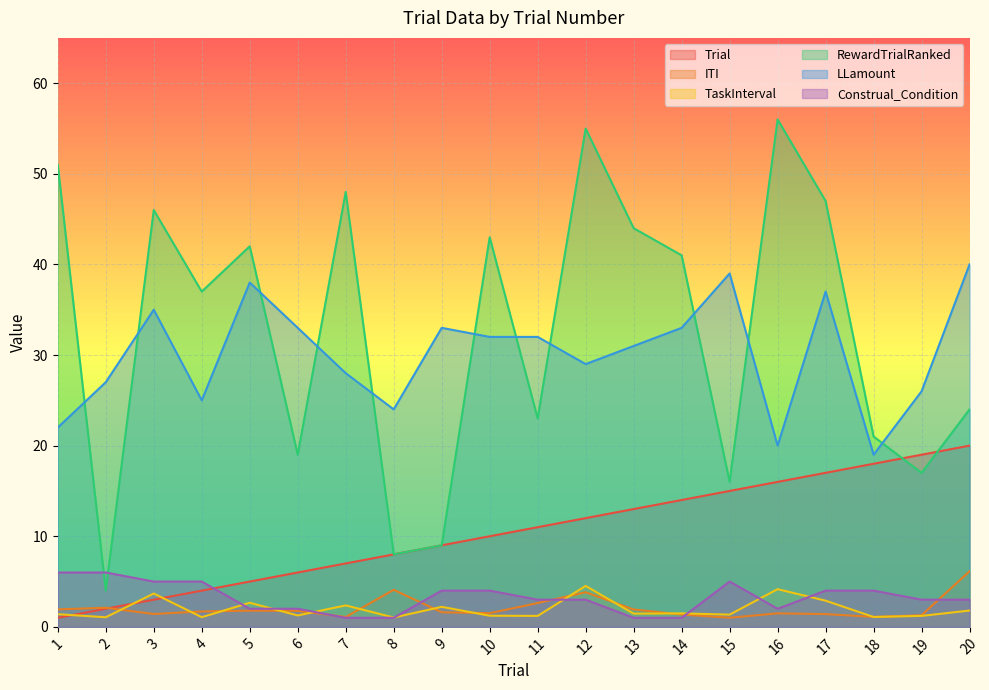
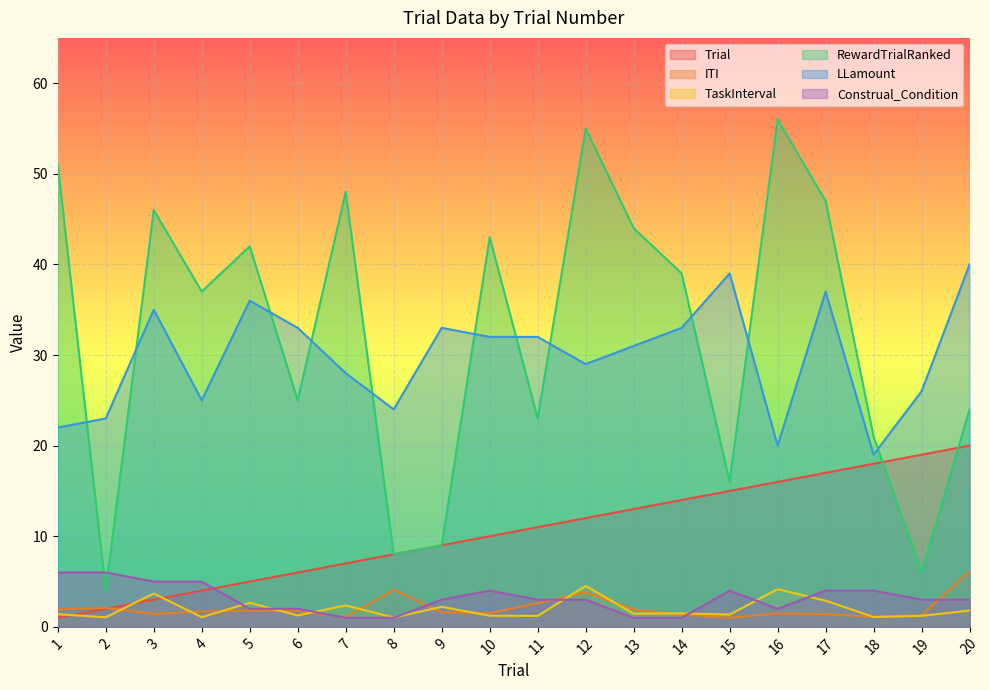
  {
    "RewardTrialRanked": {
      "1": 51,
      "2": 4,
      "3": 46,
      "4": 37,
      "5": 42,
-     "6": 19,
+     "6": 25,
      "7": 48,
      "10": 43,
      "11": 23,
      "12": 55,
      "13": 44,
-     "14": 41,
+     "14": 39,
      "15": 16,
      "16": 56,
      "17": 47,
      "18": 21,
-     "19": 17,
+     "19": 6,
      "20": 24
    },
    "LLamount": {
      "1": 22,
-     "2": 27,
+     "2": 23,
      "3": 35,
      "4": 25,
-     "5": 38,
+     "5": 36,
      "6": 33,
      "7": 28,
      "8": 24,
      "9": 33,
      "10": 32,
      "11": 32,
      "12": 29,
      "13": 31,
      "14": 33,
      "15": 39,
      "16": 20,
      "17": 37,
      "18": 19,
      "19": 26,
      "20": 40
    },
    "Construal_Condition": {
      "1": 6,
      "2": 6,
      "3": 5,
      "4": 5,
-     "9": 4,
+     "9": 3,
      "10": 4,
      "11": 3,
      "12": 3,
      "13": 1,
      "14": 1,
-     "15": 5,
+     "15": 4,
      "16": 2,
      "17": 4,
      "18": 4,
      "19": 3,
      "20": 3
    }
  }
